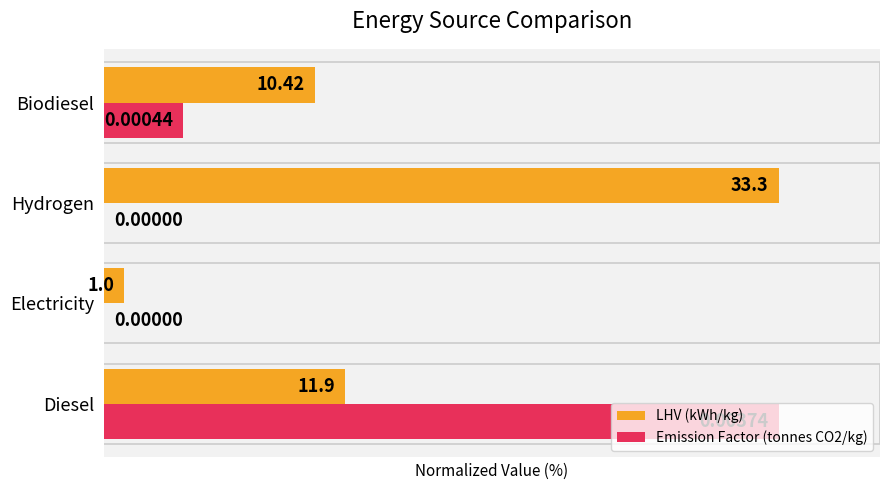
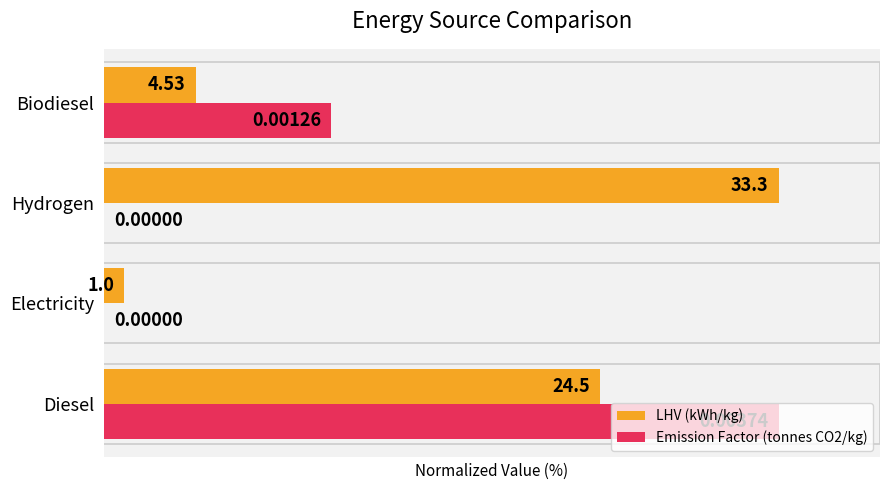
  {
    "LHV (kWh/kg)": {
-     "Biodiesel": 10.42,
-     "Diesel": 11.9
+     "Biodiesel": 4.53,
+     "Diesel": 24.5
    },
    "Emission Factor (tonnes CO2/kg)": {
-     "Biodiesel": 0.00044,
+     "Biodiesel": 0.00126,
      "Hydrogen": 0.00000,
      "Electricity": 0.00000
    }
  }
